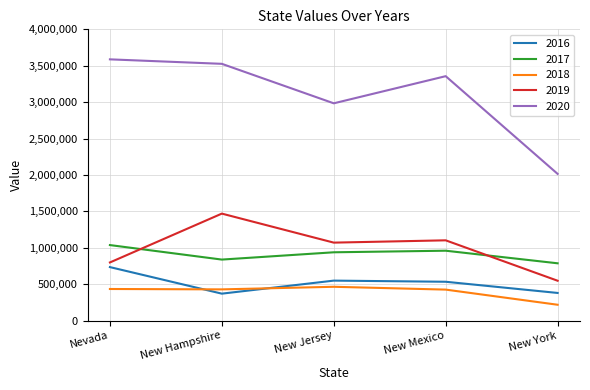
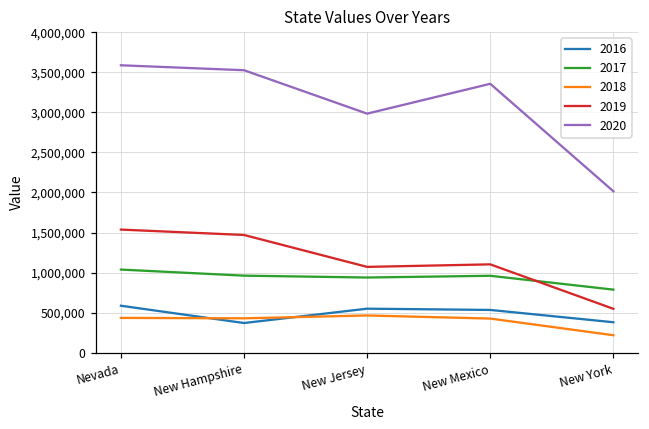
  {
    "2016": {
-     "Nevada": "700,000",
+     "Nevada": "600,000",
      "New Hampshire": "400,000",
      "New Jersey": "500,000",
      "New Mexico": "500,000",
      "New York": "400,000"
    },
    "2017": {
      "Nevada": "1,000,000",
-     "New Hampshire": "800,000",
+     "New Hampshire": "1,000,000",
      "New Jersey": "900,000",
      "New Mexico": "1,000,000",
      "New York": "800,000"
    },
    "2018": {
      "Nevada": "400,000",
      "New Hampshire": "400,000",
      "New Jersey": "500,000",
      "New Mexico": "400,000",
      "New York": "200,000"
    },
    "2019": {
-     "Nevada": "800,000",
+     "Nevada": "1,500,000",
      "New Hampshire": "1,500,000",
      "New Jersey": "1,100,000",
      "New Mexico": "1,100,000",
      "New York": "500,000"
    },
    "2020": {
      "Nevada": "3,600,000",
      "New Hampshire": "3,500,000",
      "New Jersey": "3,000,000",
      "New Mexico": "3,400,000",
      "New York": "2,000,000"
    }
  }
